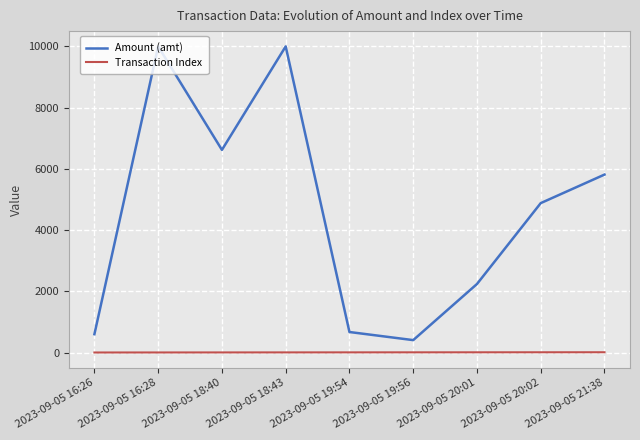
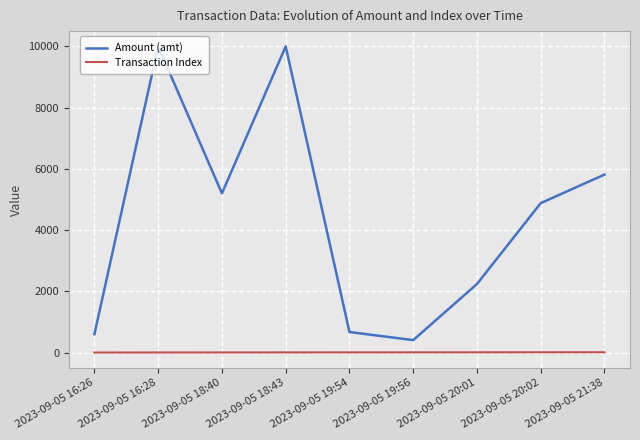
  {
    "Amount (amt)": {
      "2023-09-05 16:26": 600,
-     "2023-09-05 18:40": 6600,
+     "2023-09-05 18:40": 5200,
      "2023-09-05 18:43": 10000,
      "2023-09-05 19:54": 700,
      "2023-09-05 19:56": 400,
      "2023-09-05 20:01": 2200,
      "2023-09-05 20:02": 4900,
      "2023-09-05 21:38": 5800
    },
    "Transaction Index": {
      "2023-09-05 16:26": 0,
      "2023-09-05 16:28": 0,
      "2023-09-05 18:40": 0,
      "2023-09-05 18:43": 0,
      "2023-09-05 19:54": 0,
      "2023-09-05 19:56": 0,
      "2023-09-05 20:01": 0,
      "2023-09-05 20:02": 0,
      "2023-09-05 21:38": 0
    }
  }
